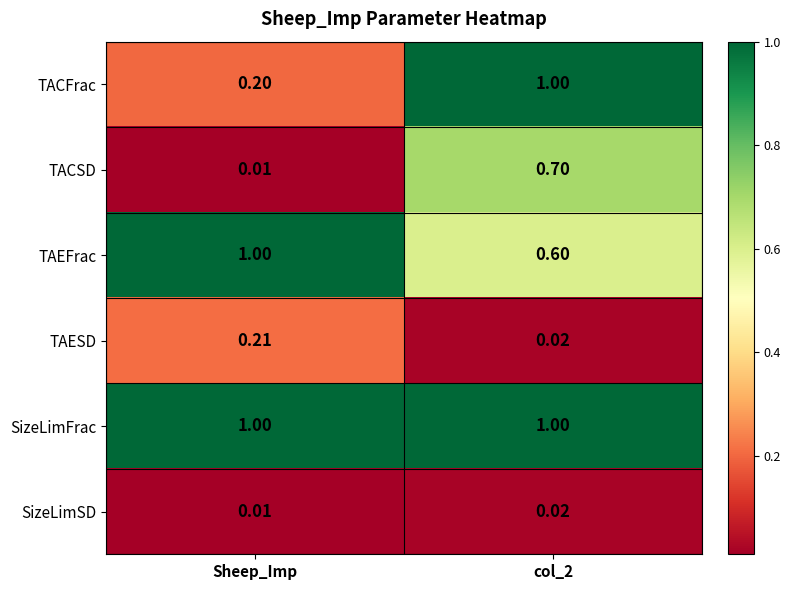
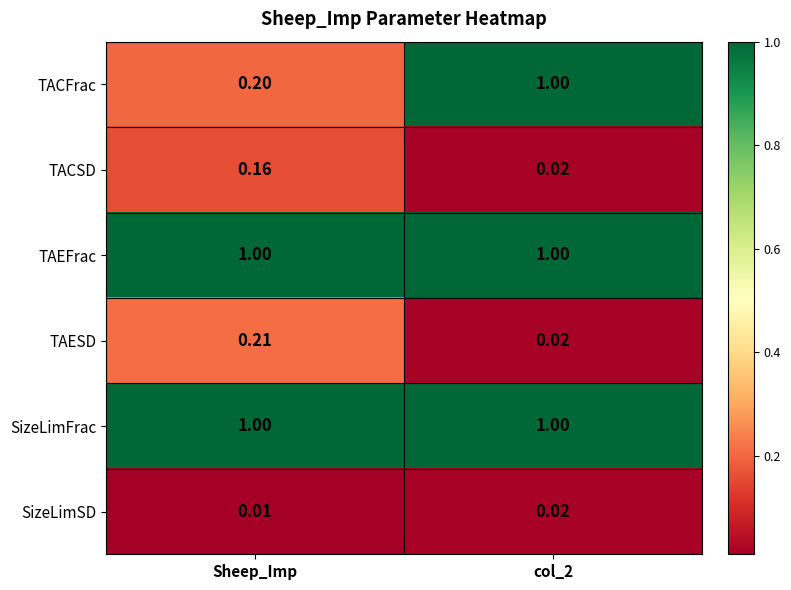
  {
    "TACFrac": {
      "Sheep_Imp": 0.20,
      "col_2": 1.00
    },
    "TACSD": {
-     "Sheep_Imp": 0.01,
-     "col_2": 0.70
+     "Sheep_Imp": 0.16,
+     "col_2": 0.02
    },
    "TAEFrac": {
      "Sheep_Imp": 1.00,
-     "col_2": 0.60
+     "col_2": 1.00
    },
    "TAESD": {
      "Sheep_Imp": 0.21,
      "col_2": 0.02
    },
    "SizeLimFrac": {
      "Sheep_Imp": 1.00,
      "col_2": 1.00
    },
    "SizeLimSD": {
      "Sheep_Imp": 0.01,
      "col_2": 0.02
    }
  }
